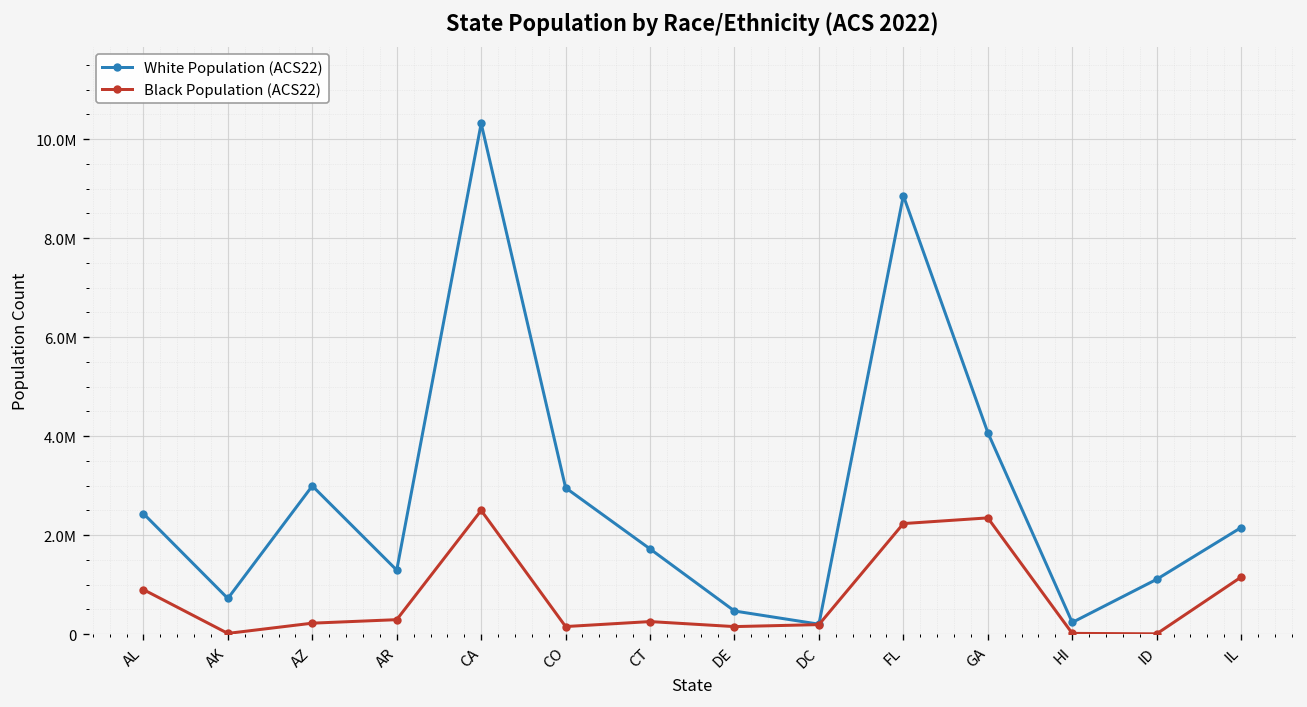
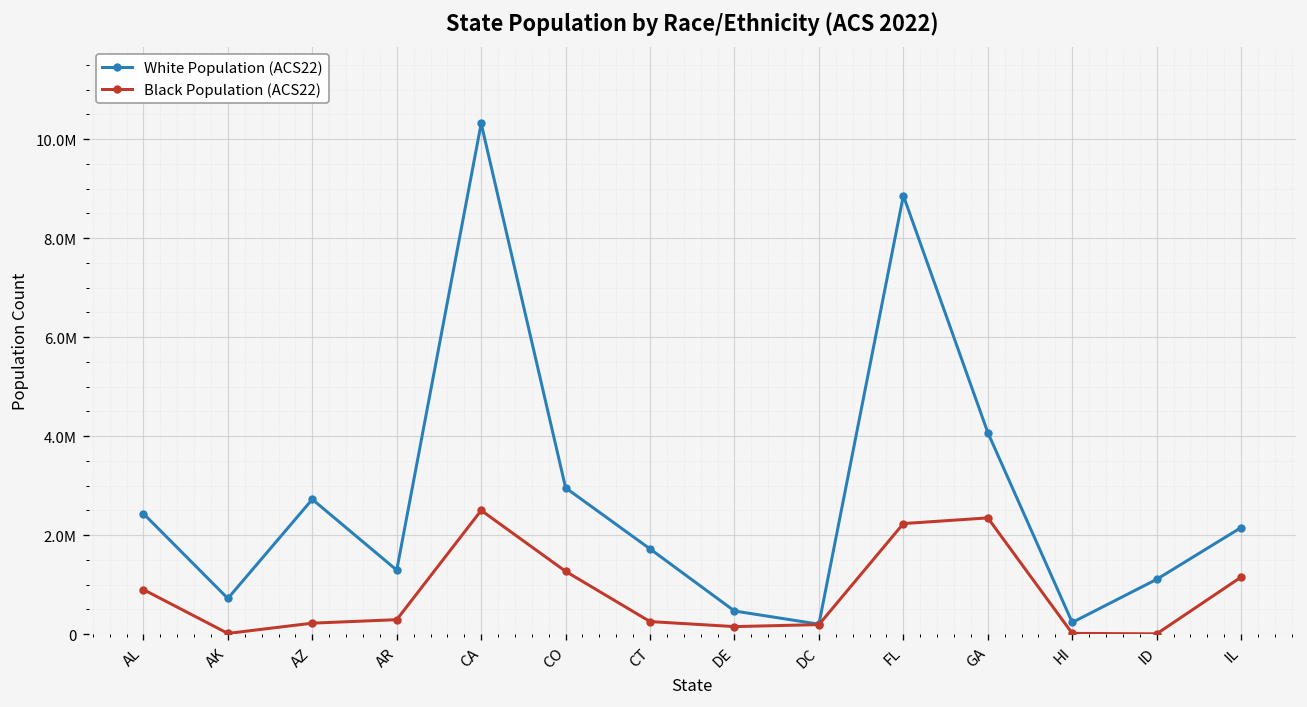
  {
    "White Population (ACS22)": {
      "AL": 2400000,
      "AK": 700000,
-     "AZ": 3000000,
+     "AZ": 2700000,
      "AR": 1300000,
      "CA": 10300000,
      "CO": 3000000,
      "CT": 1700000,
      "DE": 500000,
      "FL": 8900000,
      "GA": 4100000,
      "HI": 200000,
      "ID": 1100000,
      "IL": 2200000
    },
    "Black Population (ACS22)": {
      "AL": 900000,
      "AK": 0,
      "AZ": 200000,
      "AR": 300000,
      "CA": 2500000,
-     "CO": 200000,
+     "CO": 1300000,
      "CT": 300000,
      "DE": 200000,
      "FL": 2200000,
      "GA": 2300000,
      "HI": 0,
      "ID": 0,
      "IL": 1200000
    }
  }
